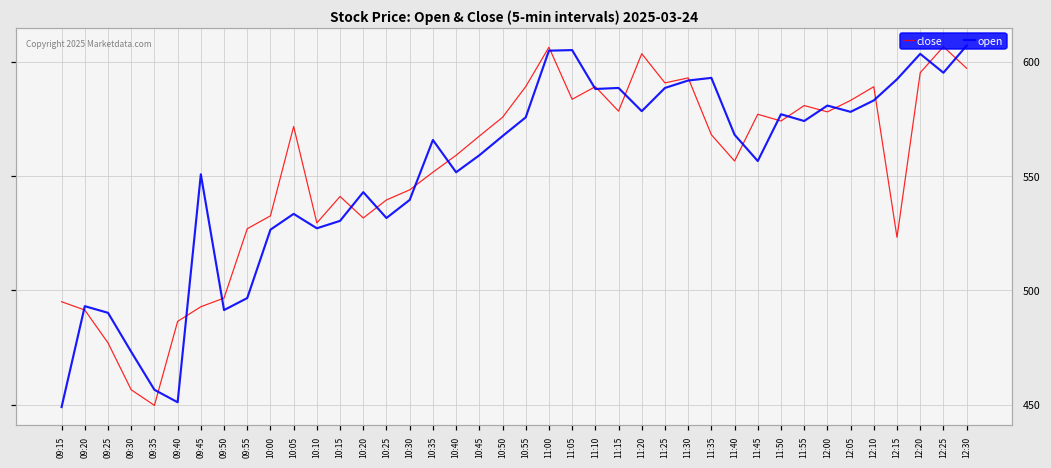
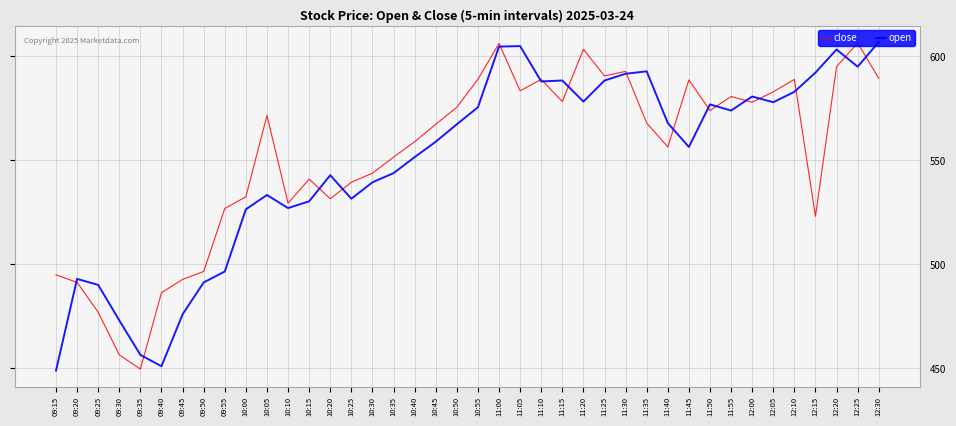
  {
    "close": {
      "09:15": 495,
      "09:20": 491,
      "09:25": 477,
      "09:30": 457,
      "09:35": 450,
      "09:40": 486,
      "09:45": 493,
      "09:50": 497,
      "09:55": 527,
      "10:00": 533,
      "10:05": 572,
      "10:10": 529,
      "10:15": 541,
      "10:20": 532,
      "10:25": 540,
      "10:30": 544,
      "10:35": 552,
      "10:40": 559,
      "10:45": 567,
      "10:50": 576,
      "10:55": 589,
      "11:00": 606,
      "11:05": 584,
      "11:15": 578,
      "11:20": 603,
      "11:25": 591,
      "11:35": 568,
      "11:40": 557,
-     "11:45": 577,
+     "11:45": 589,
      "11:50": 574,
      "11:55": 581,
      "12:00": 578,
      "12:05": 583,
      "12:10": 589,
      "12:15": 523,
      "12:20": 595,
-     "12:30": 597
+     "12:30": 589
    },
    "open": {
      "09:15": 449,
      "09:20": 493,
      "09:25": 490,
      "09:30": 473,
      "09:35": 457,
      "09:40": 451,
-     "09:45": 551,
+     "09:45": 476,
      "09:50": 491,
      "09:55": 497,
      "10:00": 527,
      "10:05": 533,
      "10:10": 527,
      "10:15": 530,
      "10:20": 543,
      "10:25": 532,
      "10:30": 540,
-     "10:35": 566,
+     "10:35": 544,
      "10:40": 552,
      "10:45": 559,
      "10:50": 567,
      "10:55": 576,
      "11:00": 605,
      "11:05": 605,
      "11:15": 588,
      "11:20": 578,
      "11:25": 588,
      "11:35": 593,
      "11:40": 568,
      "11:45": 557,
      "11:50": 577,
      "11:55": 574,
      "12:00": 581,
      "12:05": 578,
      "12:10": 583,
      "12:15": 592,
      "12:20": 603,
      "12:25": 595
    }
  }
